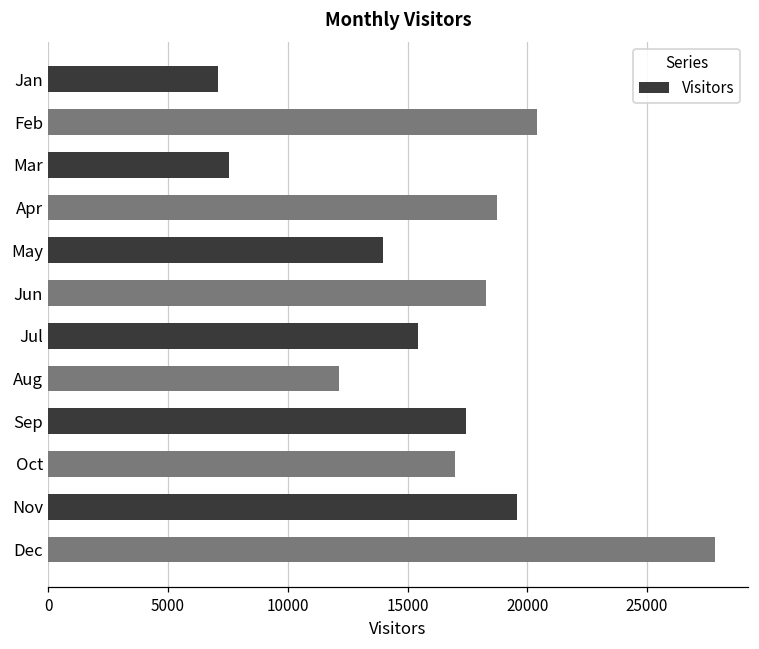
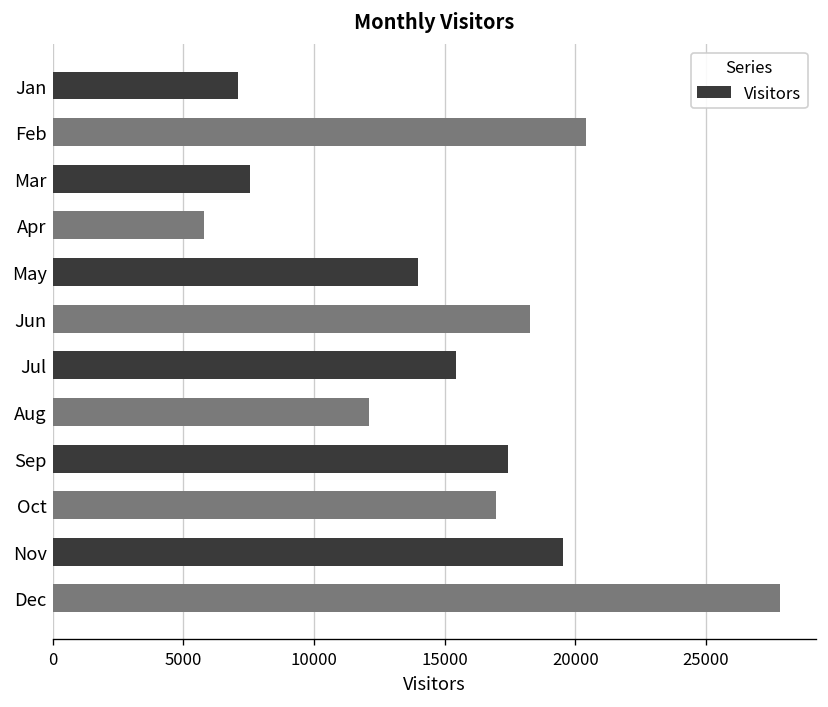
  {
    "Jan": 7100,
    "Feb": 20400,
    "Mar": 7600,
-   "Apr": 18700,
+   "Apr": 5800,
    "May": 14000,
    "Jun": 18300,
    "Jul": 15400,
    "Aug": 12100,
    "Sep": 17400,
    "Oct": 17000,
    "Nov": 19600,
    "Dec": 27800
  }
